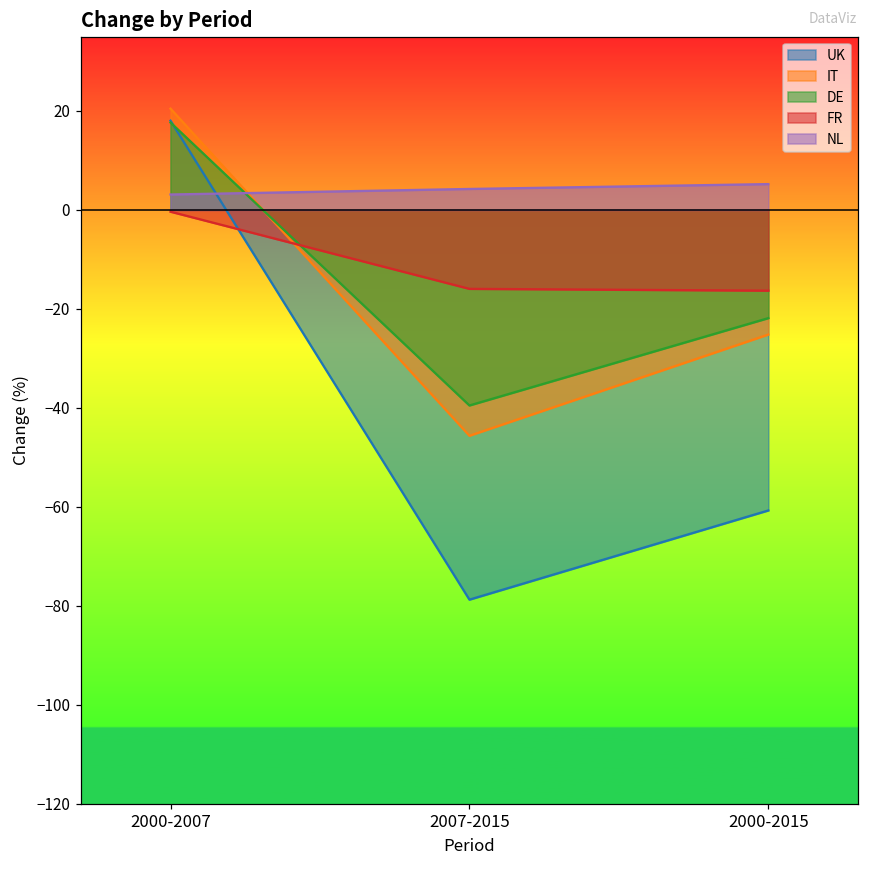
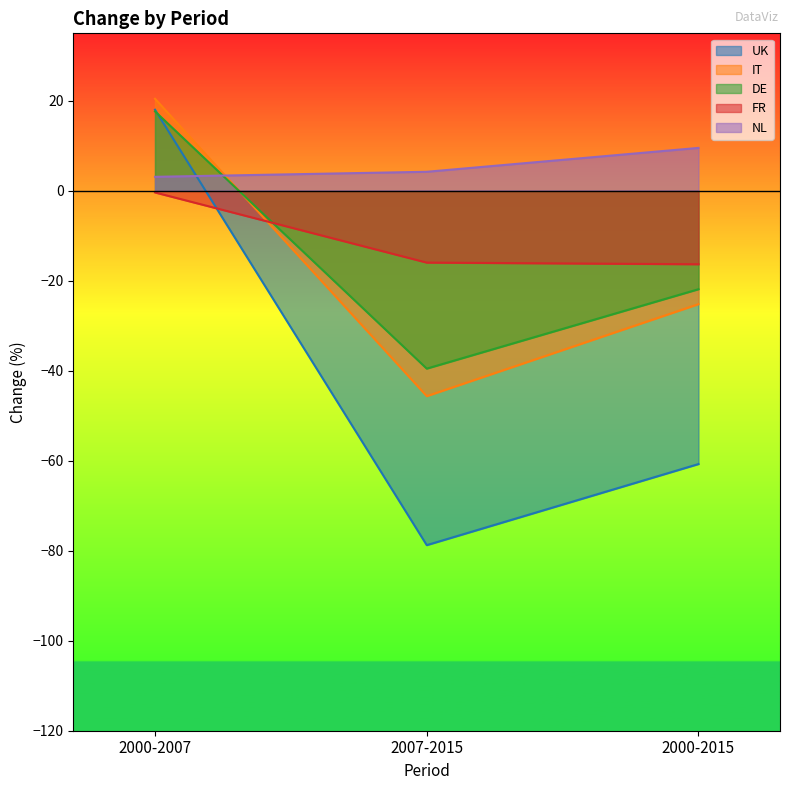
  {
    "NL": {
      "2000-2007": 3,
      "2007-2015": 4,
-     "2000-2015": 5
+     "2000-2015": 10
    }
  }
